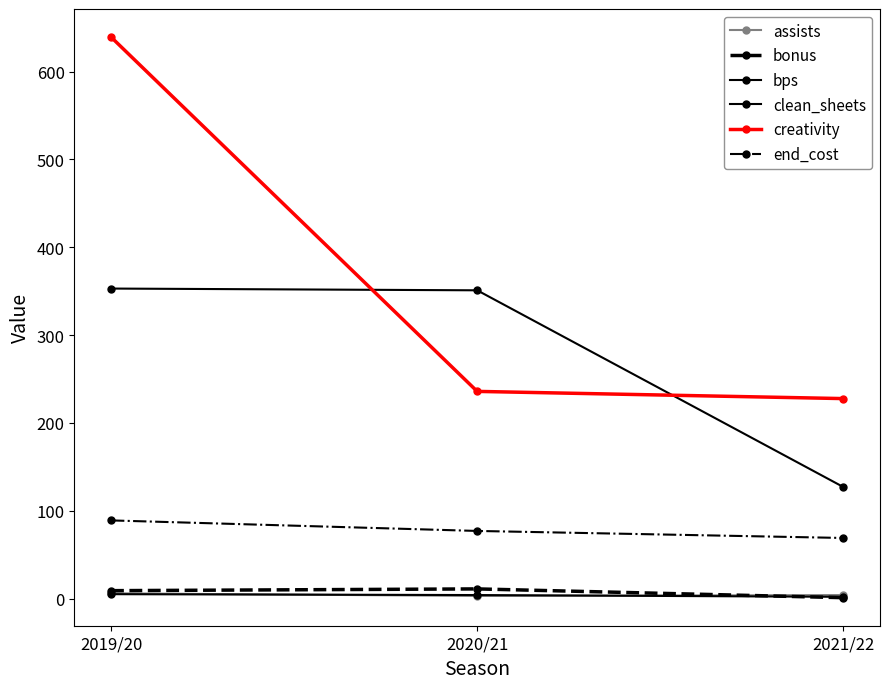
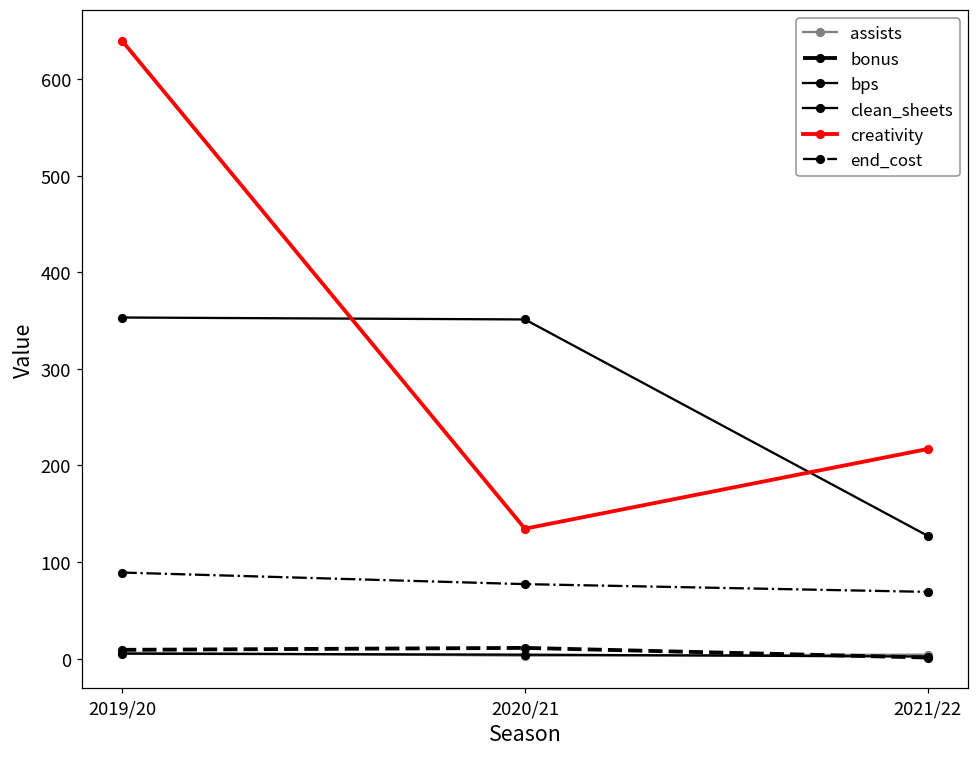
  {
    "creativity": {
      "2019/20": 640,
-     "2020/21": 240,
-     "2021/22": 230
+     "2020/21": 130,
+     "2021/22": 220
    }
  }
